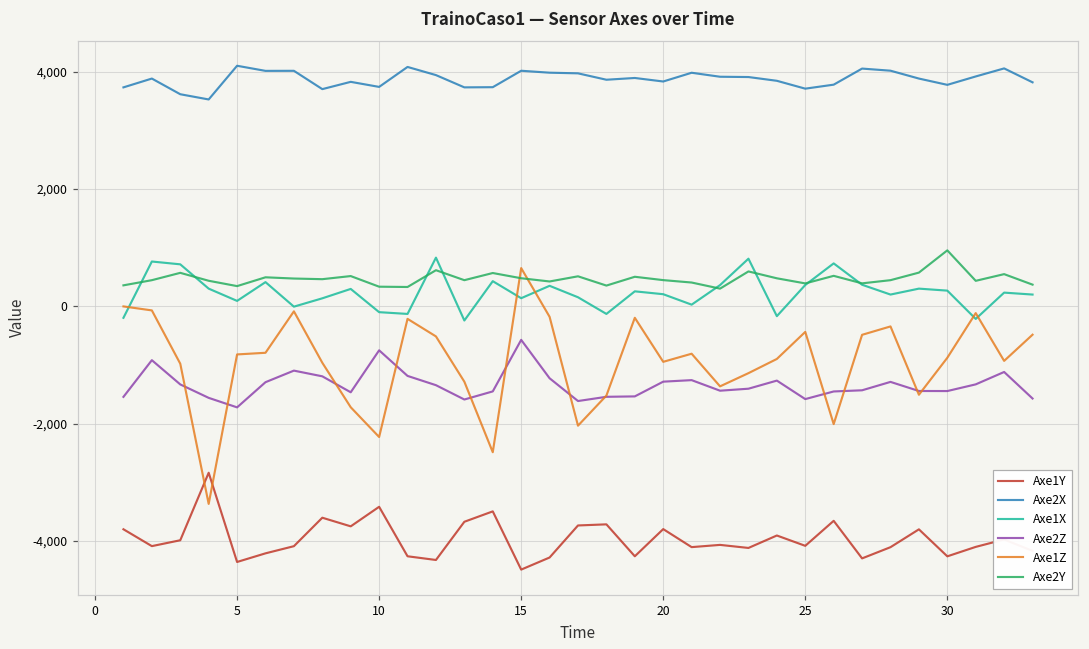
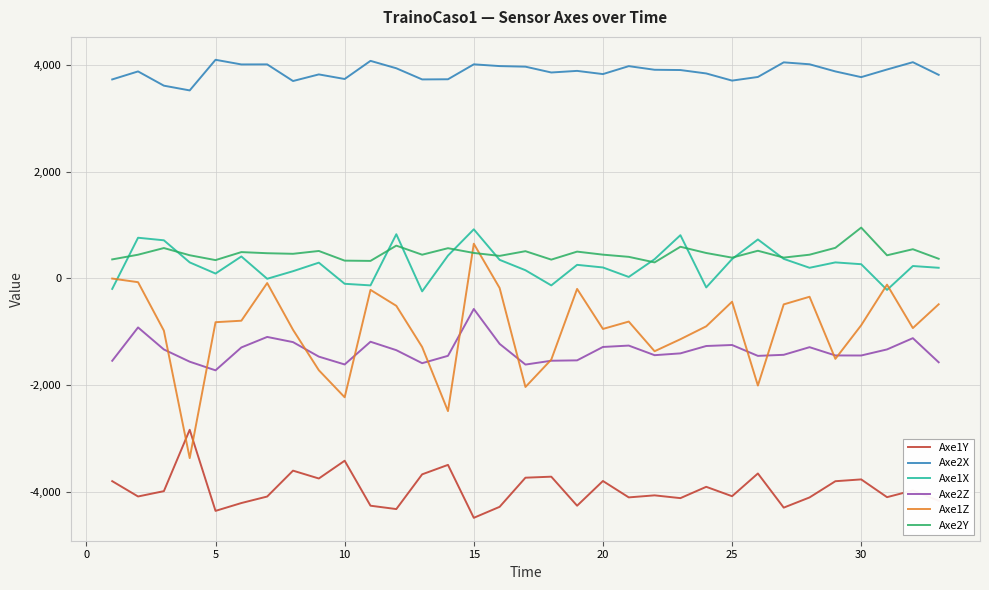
  {
    "Axe1Y": {
      "5": "-4,400",
      "10": "-3,400",
      "15": "-4,500",
      "20": "-3,800",
      "25": "-4,100",
-     "30": "-4,300"
+     "30": "-3,800"
    },
    "Axe2X": {
      "5": "4,100",
      "10": "3,700",
      "15": "4,000",
      "20": "3,800",
      "25": "3,700",
      "30": "3,800"
    },
    "Axe1X": {
      "5": "100",
      "10": "-100",
-     "15": "100",
+     "15": "900",
      "20": "200",
      "30": "300"
    },
    "Axe2Z": {
      "5": "-1,700",
-     "10": "-800",
+     "10": "-1,600",
      "15": "-600",
      "20": "-1,300",
-     "25": "-1,600",
+     "25": "-1,200",
      "30": "-1,400"
    },
    "Axe1Z": {
      "5": "-800",
      "10": "-2,200",
      "15": "700",
      "20": "-900",
      "25": "-400",
      "30": "-900"
    },
    "Axe2Y": {
      "5": "300",
      "10": "300",
      "15": "500",
      "20": "400",
      "30": "1,000"
    }
  }
